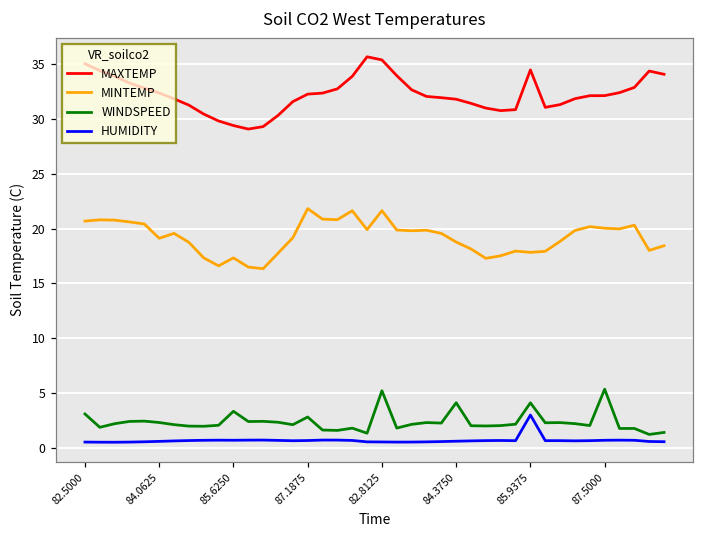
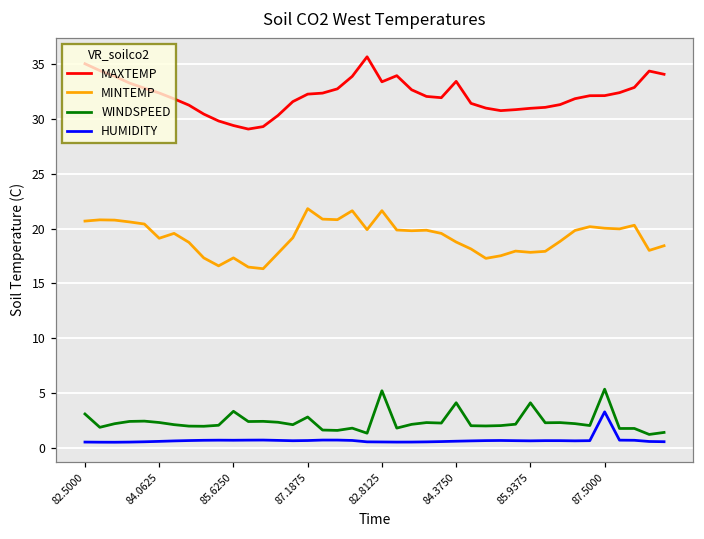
  {
    "MAXTEMP": {
      "85.6250": 29,
      "87.1875": 32,
-     "82.8125": 35,
-     "84.3750": 32,
-     "85.9375": 34,
+     "82.8125": 33,
+     "84.3750": 33,
+     "85.9375": 31,
      "87.5000": 32
    },
    "MINTEMP": {
      "82.5000": 21,
      "84.0625": 19,
      "85.6250": 17,
      "87.1875": 22,
      "82.8125": 22,
      "84.3750": 19,
      "85.9375": 18,
      "87.5000": 20
    },
    "WINDSPEED": {
      "82.5000": 3,
      "84.0625": 2,
      "85.6250": 3,
      "87.1875": 3,
      "82.8125": 5,
      "84.3750": 4,
      "85.9375": 4,
      "87.5000": 5
    },
    "HUMIDITY": {
      "82.5000": 1,
      "84.0625": 1,
      "85.6250": 1,
      "87.1875": 1,
      "82.8125": 1,
      "84.3750": 1,
-     "85.9375": 3,
-     "87.5000": 1
+     "85.9375": 1,
+     "87.5000": 3
    }
  }
